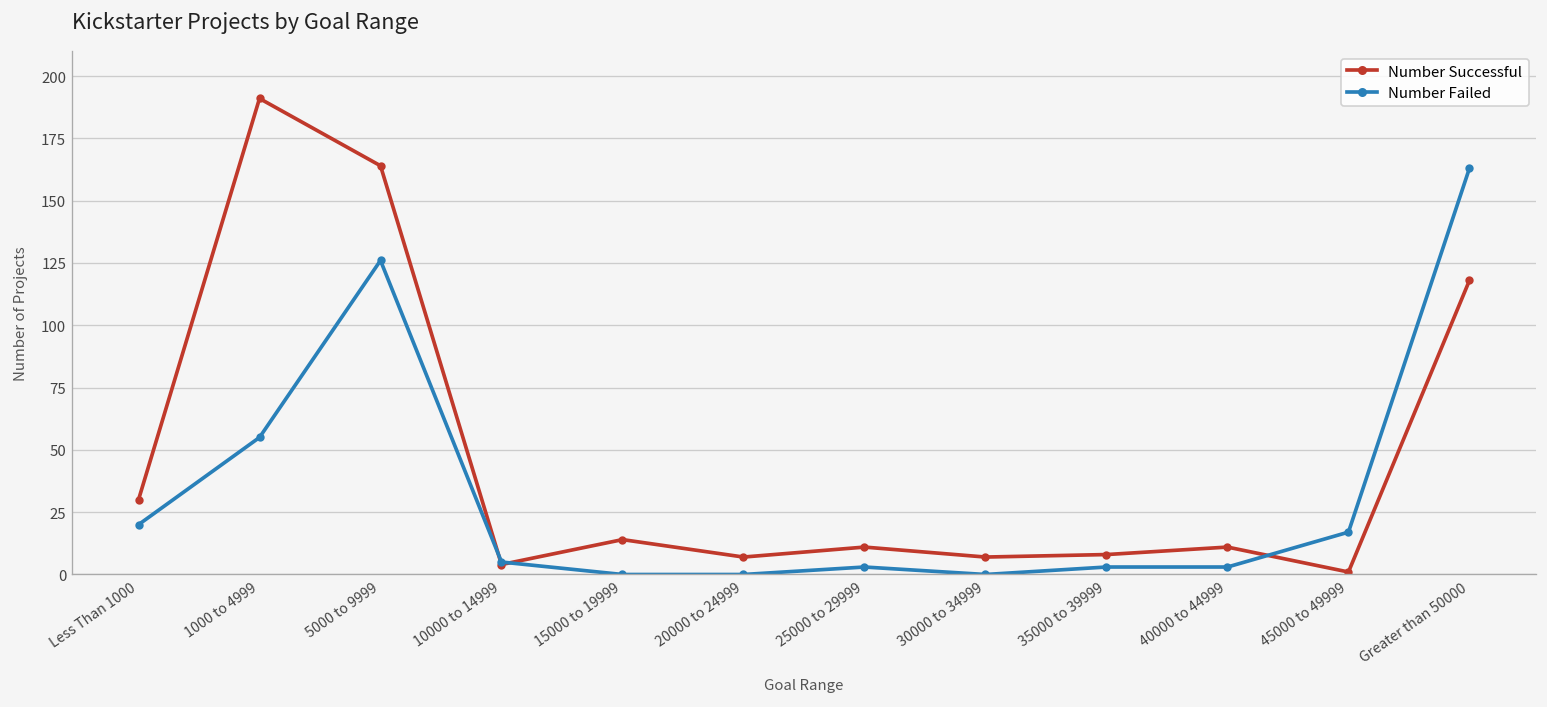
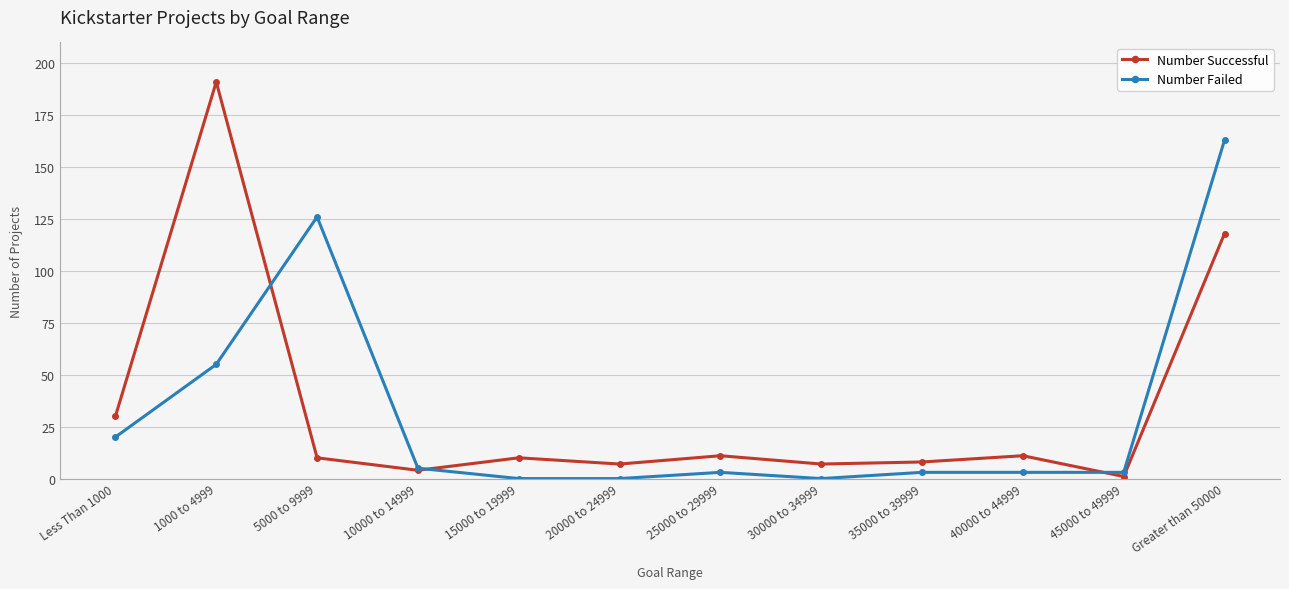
  {
    "Number Successful": {
      "Less Than 1000": 30,
      "1000 to 4999": 191,
-     "5000 to 9999": 164,
-     "15000 to 19999": 14,
+     "5000 to 9999": 10,
+     "15000 to 19999": 10,
      "20000 to 24999": 7,
      "25000 to 29999": 11,
      "30000 to 34999": 7,
      "35000 to 39999": 8,
      "40000 to 44999": 11,
      "45000 to 49999": 1,
      "Greater than 50000": 118
    },
    "Number Failed": {
      "Less Than 1000": 20,
      "1000 to 4999": 55,
      "5000 to 9999": 126,
      "15000 to 19999": 0,
      "20000 to 24999": 0,
      "25000 to 29999": 3,
      "30000 to 34999": 0,
      "35000 to 39999": 3,
      "40000 to 44999": 3,
-     "45000 to 49999": 17,
+     "45000 to 49999": 3,
      "Greater than 50000": 163
    }
  }
